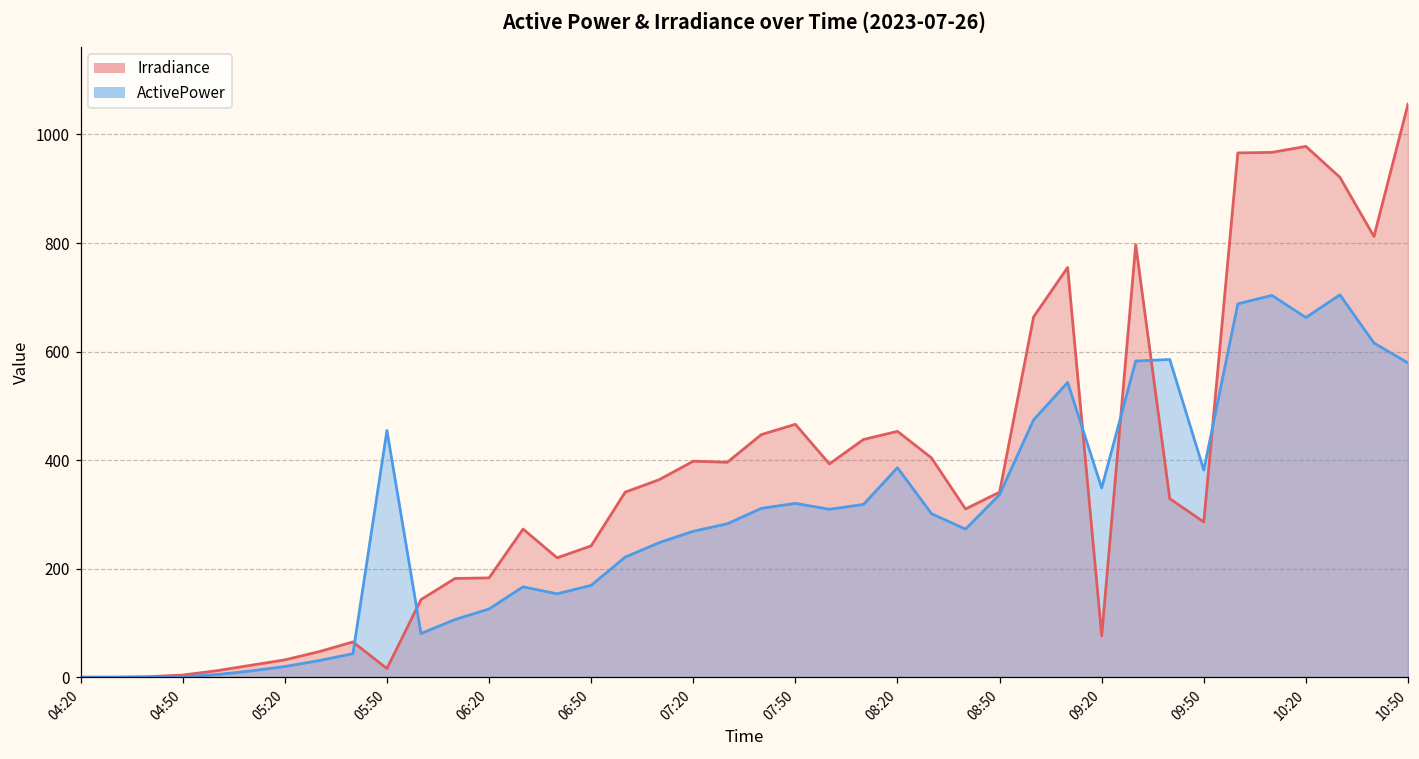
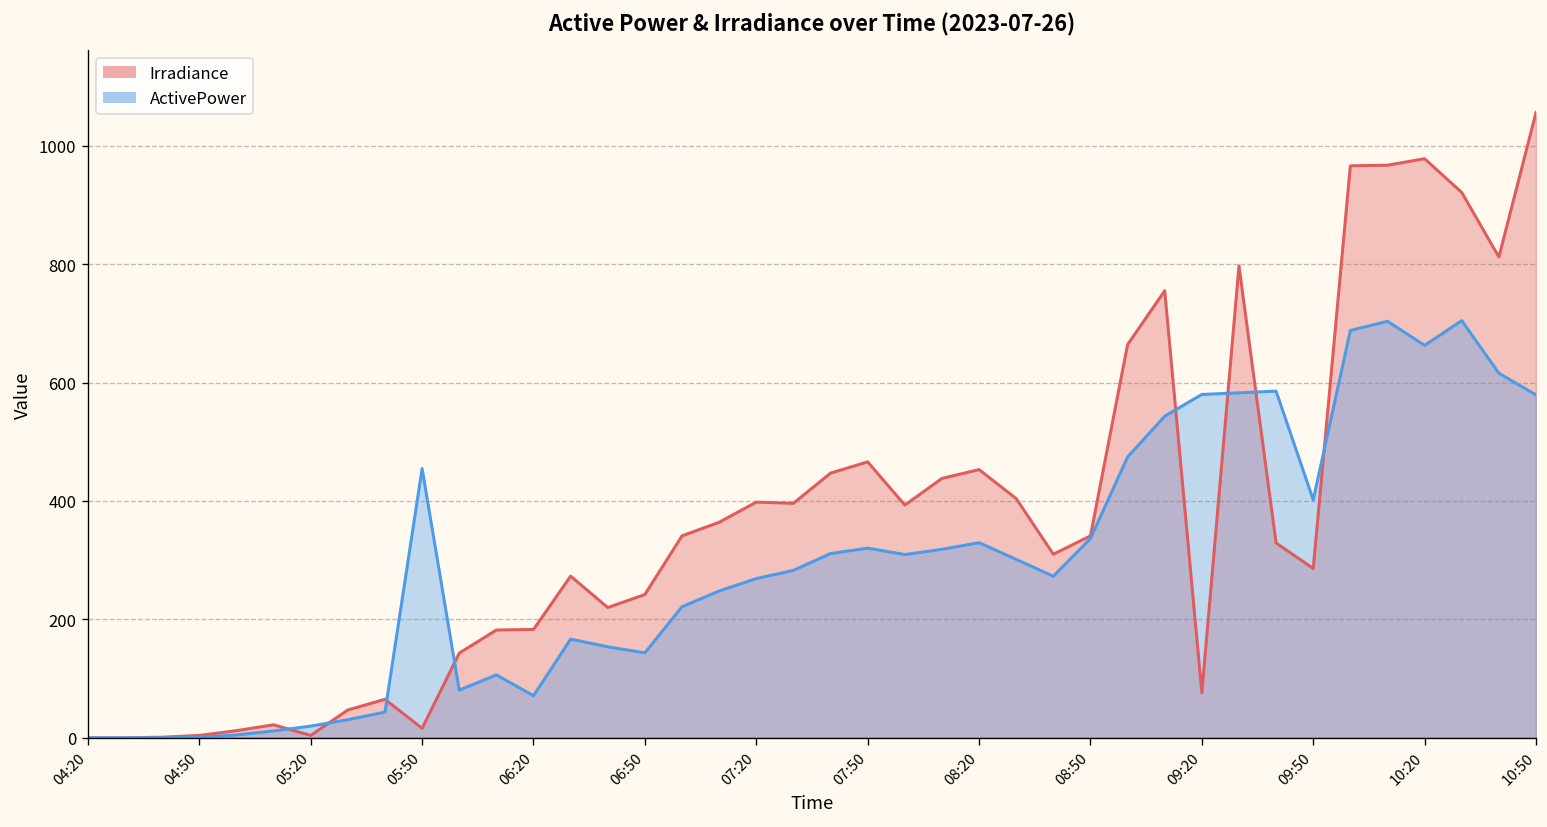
  {
    "Irradiance": {
-     "05:20": 30,
+     "05:20": 0,
      "05:50": 20,
      "06:20": 180,
      "06:50": 240,
      "07:20": 400,
      "07:50": 470,
      "08:20": 450,
      "09:20": 80,
      "09:50": 290,
      "10:20": 980,
      "10:50": 1060
    },
    "ActivePower": {
      "05:20": 20,
      "05:50": 450,
-     "06:20": 130,
-     "06:50": 170,
+     "06:20": 70,
+     "06:50": 140,
      "07:20": 270,
      "07:50": 320,
-     "08:20": 390,
-     "09:20": 350,
-     "09:50": 380,
+     "08:20": 330,
+     "09:20": 580,
+     "09:50": 400,
      "10:20": 660,
      "10:50": 580
    }
  }
